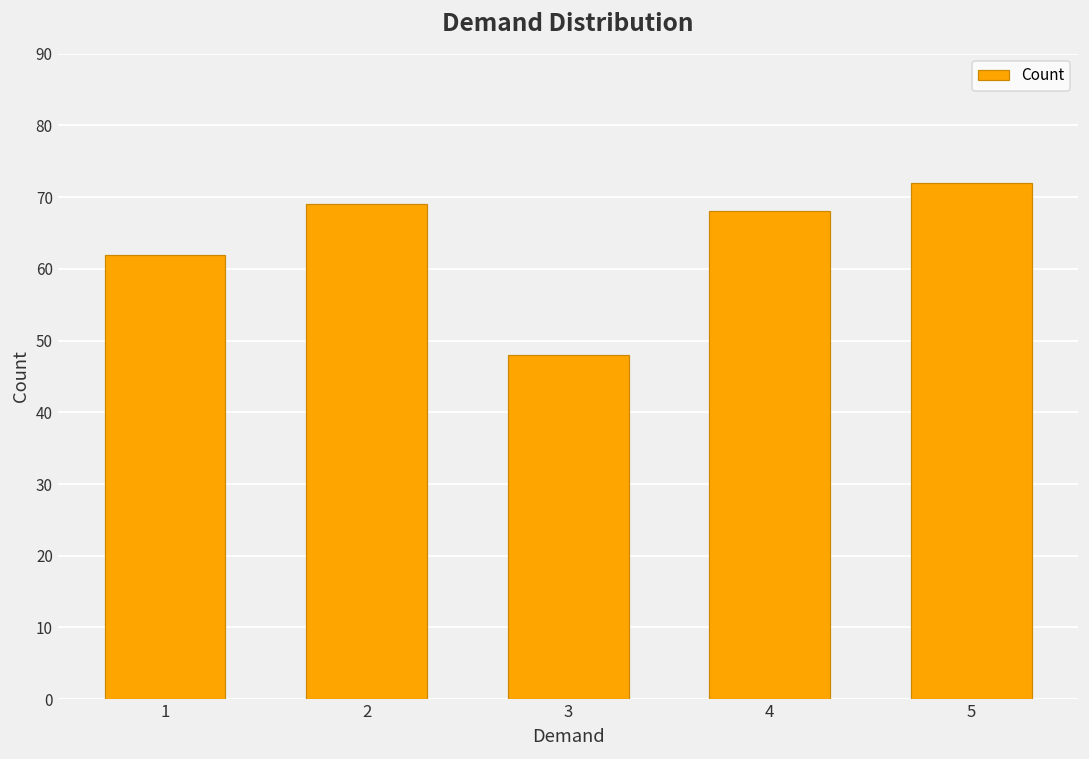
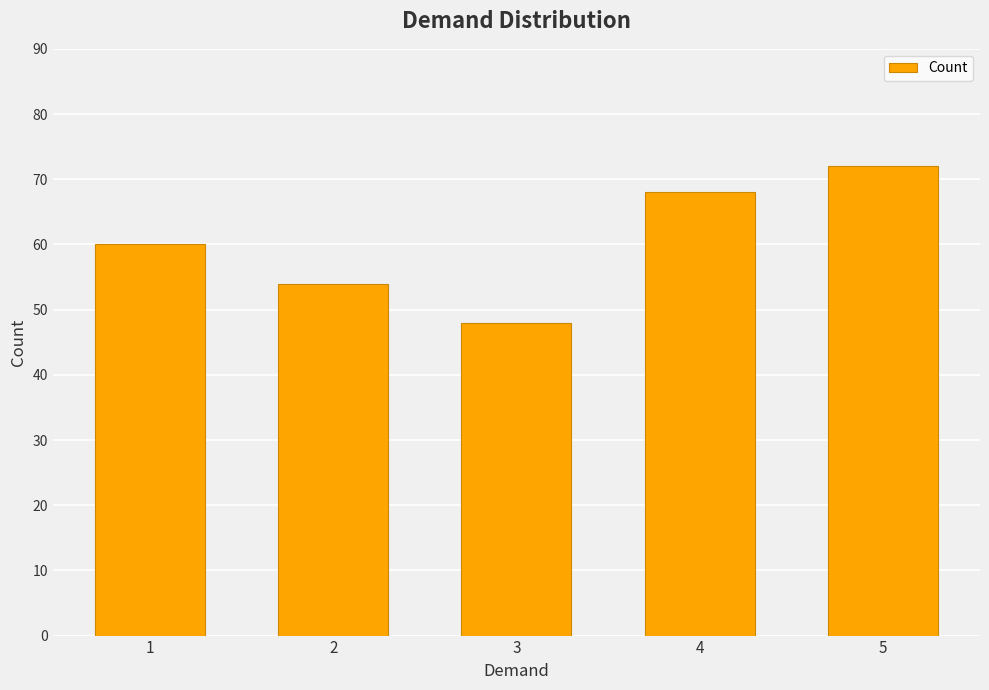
  {
-   "1": 62,
-   "2": 69,
+   "1": 60,
+   "2": 54,
    "3": 48,
    "4": 68,
    "5": 72
  }
